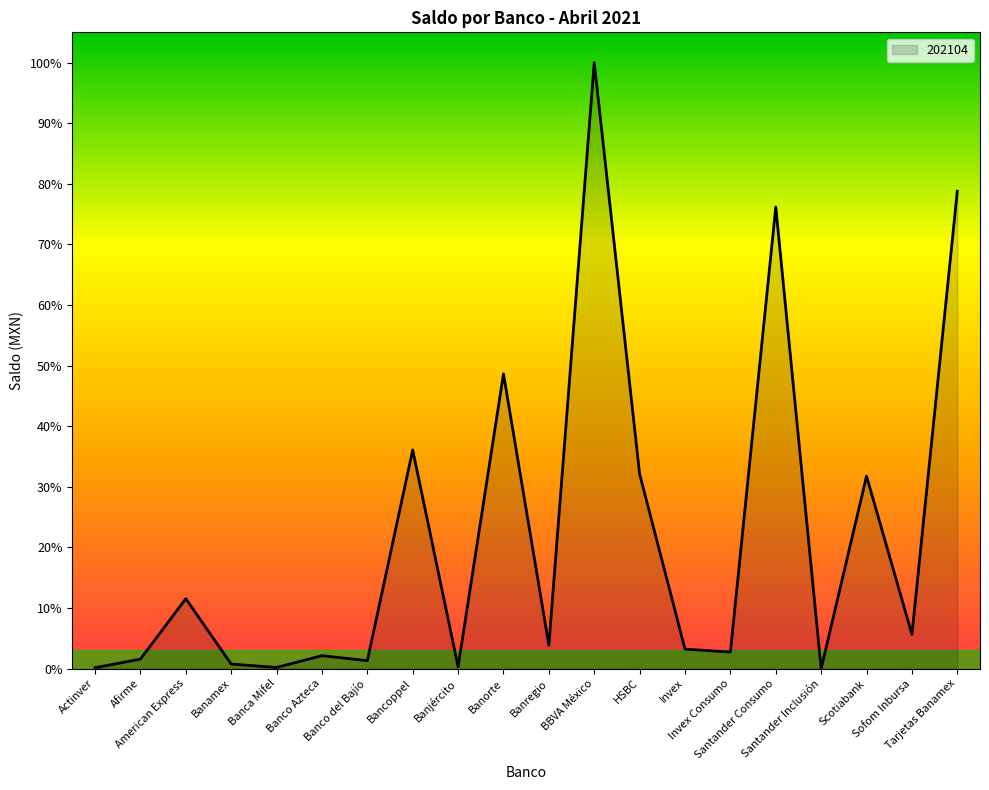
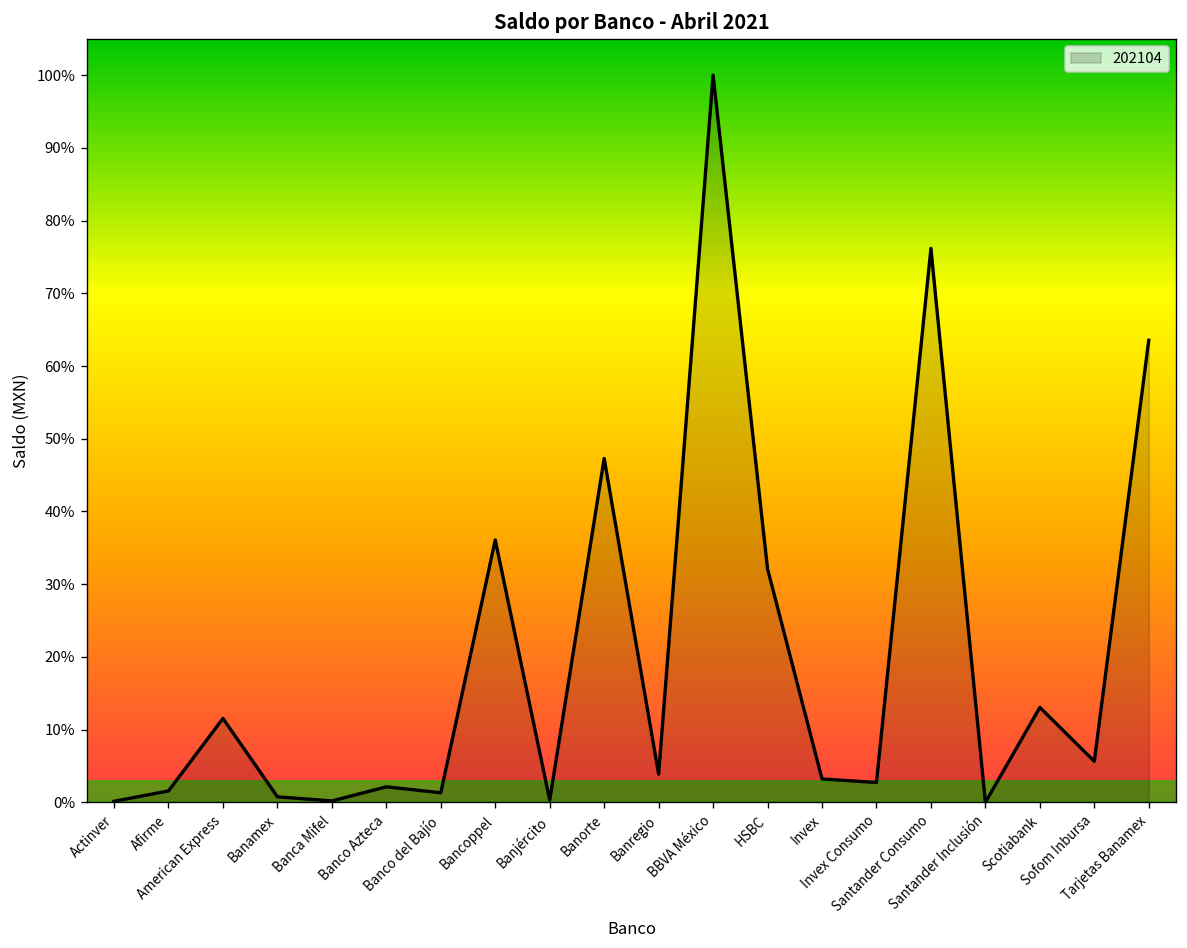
  {
    "American Express": "12%",
    "Bancoppel": "36%",
-   "Banorte": "49%",
+   "Banorte": "47%",
    "Banregio": "4%",
    "BBVA México": "100%",
    "HSBC": "32%",
    "Invex": "3%",
    "Santander Consumo": "76%",
-   "Scotiabank": "32%",
+   "Scotiabank": "13%",
    "Sofom Inbursa": "6%",
-   "Tarjetas Banamex": "79%"
+   "Tarjetas Banamex": "64%"
  }
